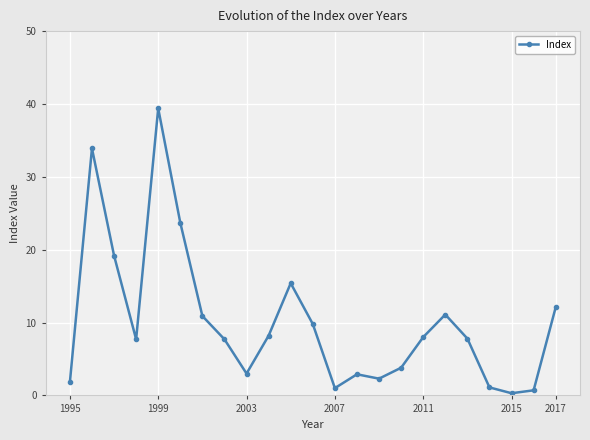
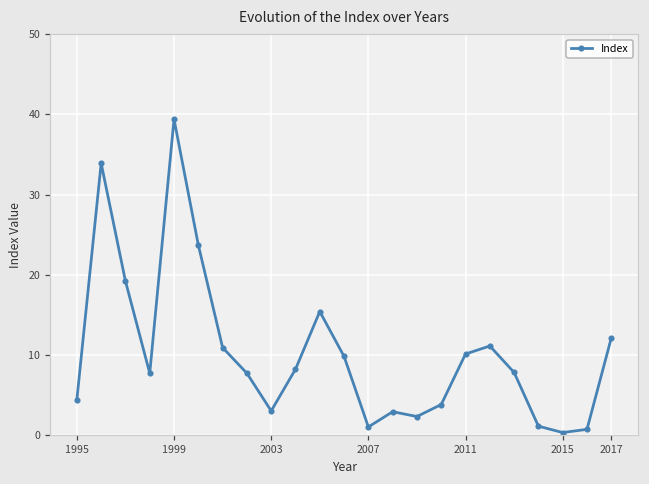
  {
-   "1995": 2,
+   "1995": 4,
    "1999": 39,
    "2003": 3,
    "2007": 1,
-   "2011": 8,
+   "2011": 10,
    "2015": 0,
    "2017": 12
  }
